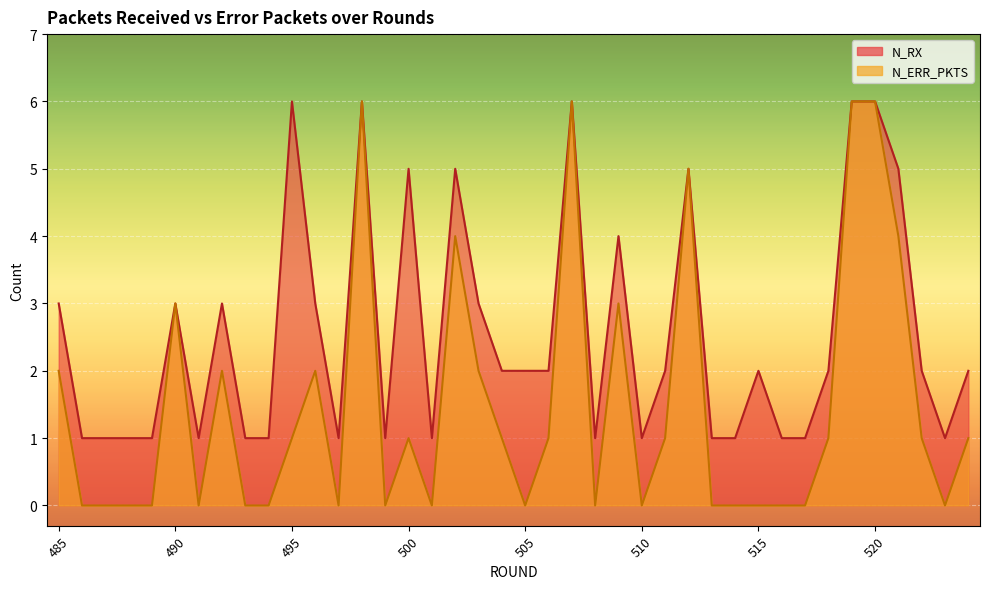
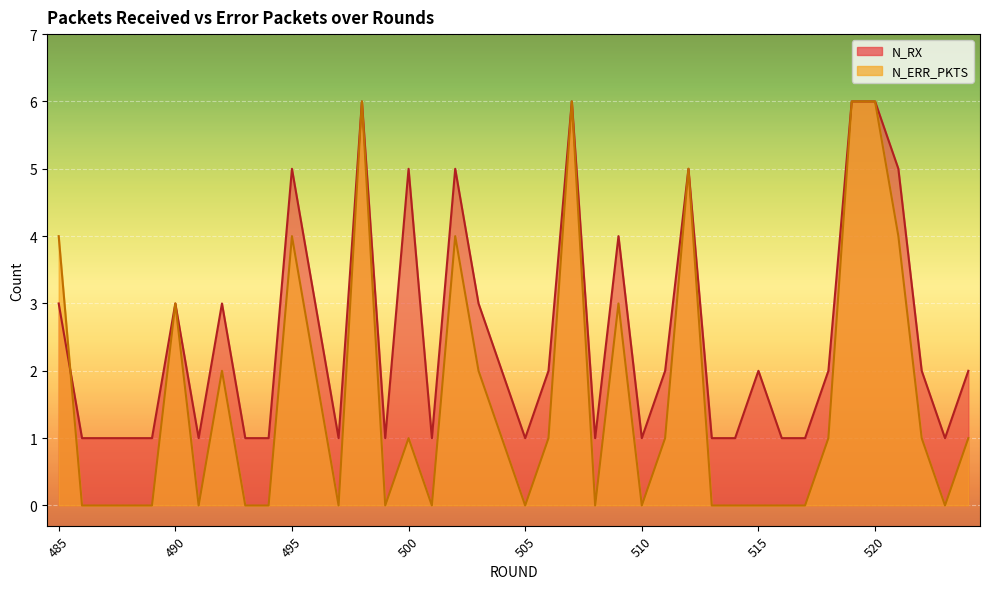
  {
    "N_RX": {
      "485": 3,
-     "495": 6,
+     "495": 5,
      "500": 5,
-     "505": 2,
+     "505": 1,
      "510": 1,
      "515": 2
    },
    "N_ERR_PKTS": {
-     "485": 2,
-     "495": 1,
+     "485": 4,
+     "495": 4,
      "500": 1,
      "505": 0,
      "510": 0,
      "515": 0
    }
  }
